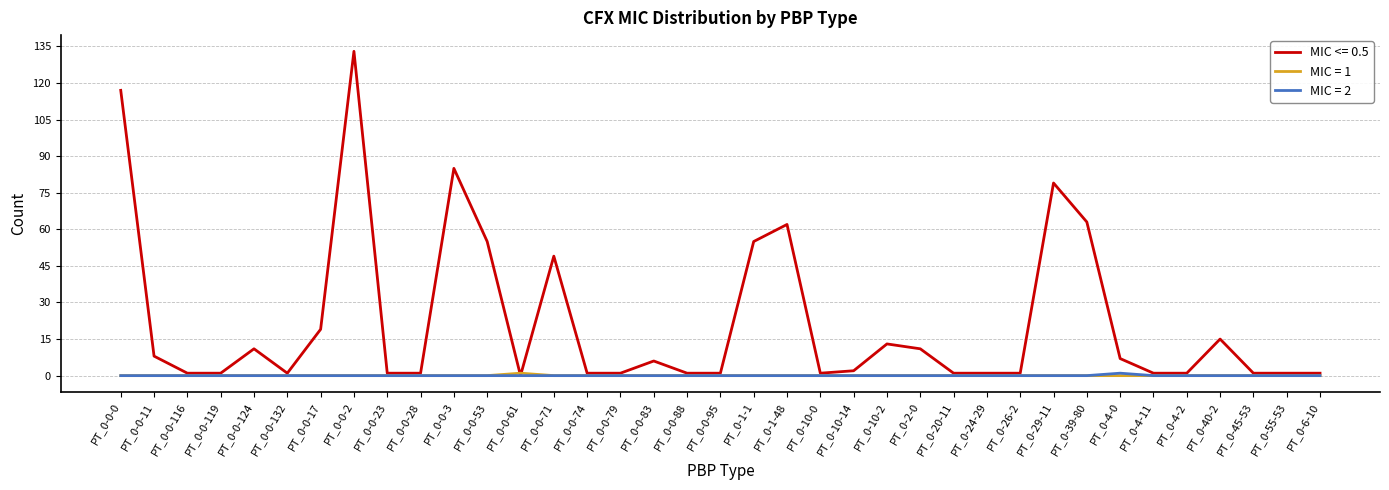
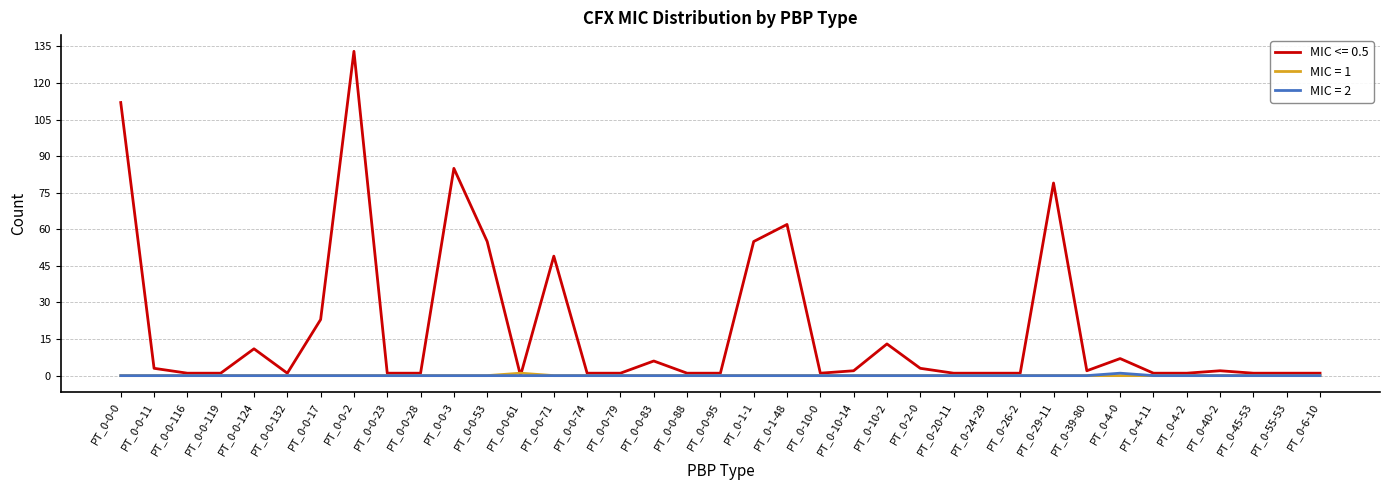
  {
    "MIC <= 0.5": {
-     "PT_0-0-0": 117,
-     "PT_0-0-11": 8,
+     "PT_0-0-0": 112,
+     "PT_0-0-11": 3,
      "PT_0-0-124": 11,
-     "PT_0-0-17": 19,
+     "PT_0-0-17": 23,
      "PT_0-0-2": 133,
      "PT_0-0-3": 85,
      "PT_0-0-53": 55,
      "PT_0-0-71": 49,
      "PT_0-0-83": 6,
      "PT_0-1-1": 55,
      "PT_0-1-48": 62,
      "PT_0-10-14": 2,
      "PT_0-10-2": 13,
-     "PT_0-2-0": 11,
+     "PT_0-2-0": 3,
      "PT_0-29-11": 79,
-     "PT_0-39-80": 63,
+     "PT_0-39-80": 2,
      "PT_0-4-0": 7,
-     "PT_0-40-2": 15
+     "PT_0-40-2": 2
    }
  }
